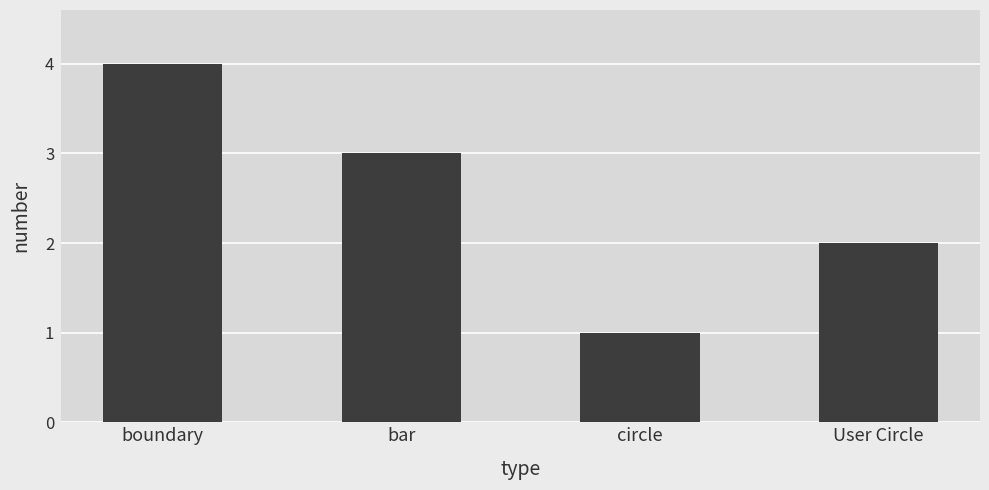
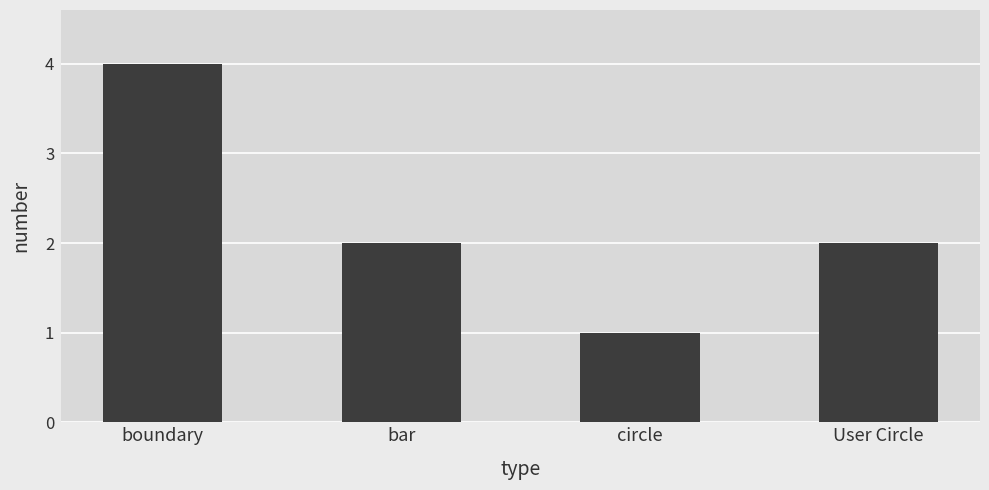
  {
    "boundary": 4,
-   "bar": 3,
+   "bar": 2,
    "circle": 1,
    "User Circle": 2
  }
